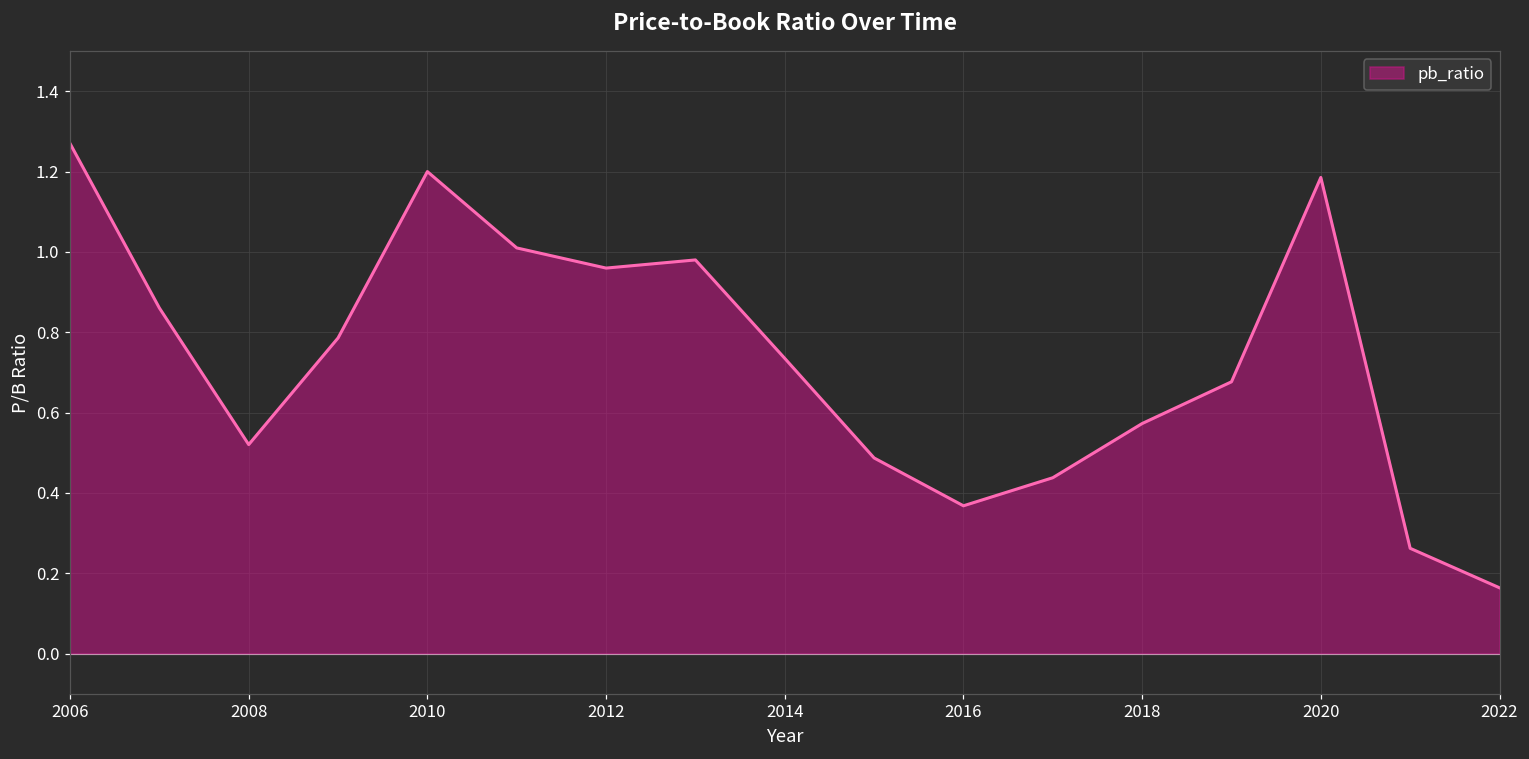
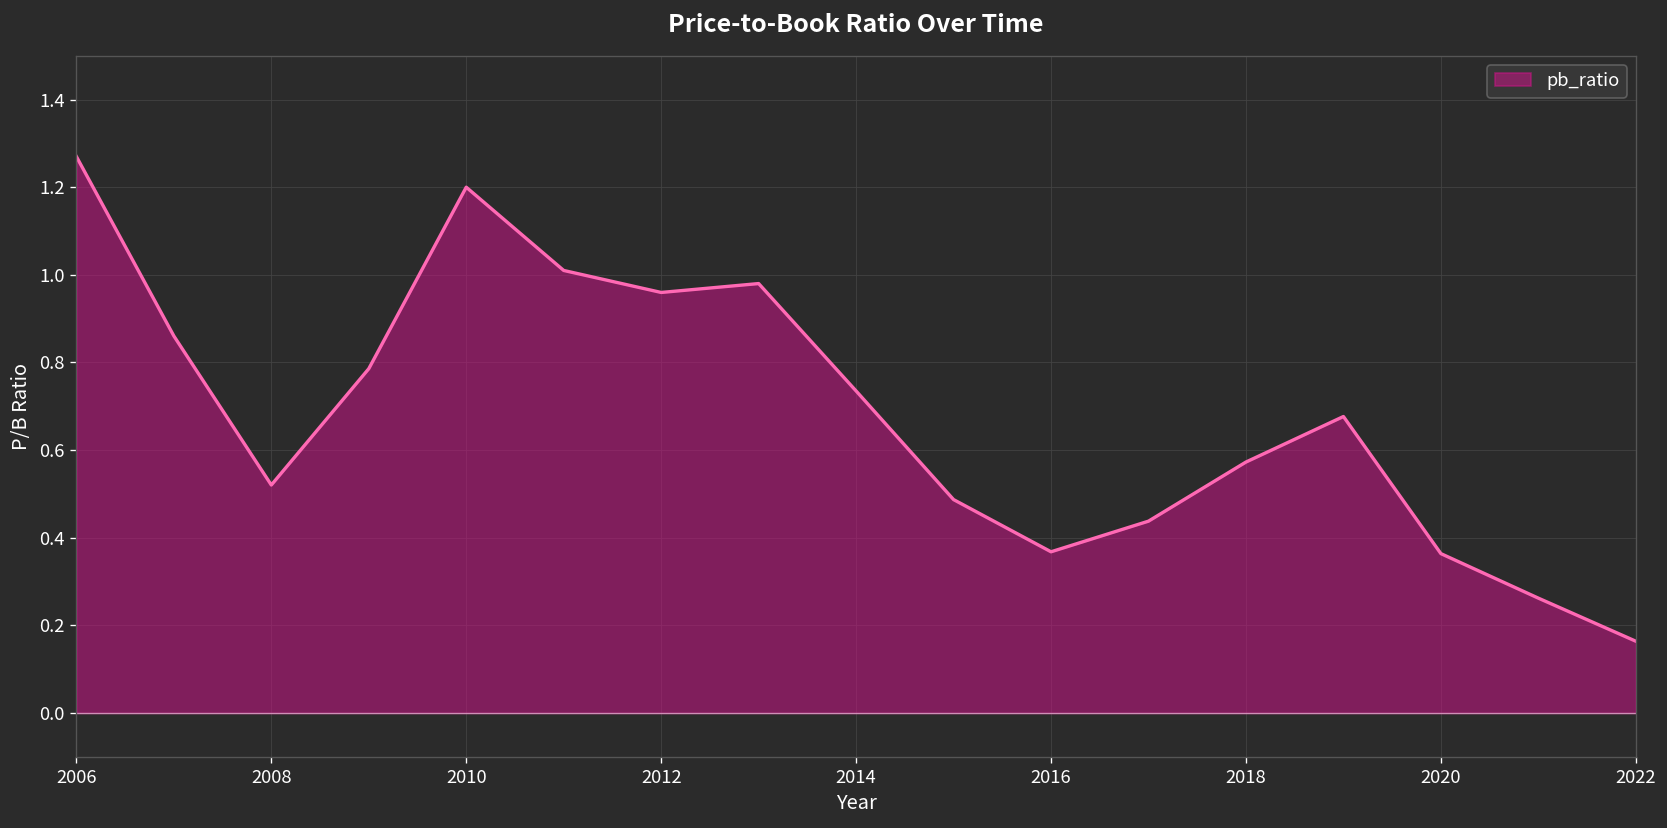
  {
    "2006": 1.27,
    "2008": 0.52,
    "2010": 1.20,
    "2012": 0.96,
    "2014": 0.74,
    "2016": 0.37,
    "2018": 0.57,
-   "2020": 1.19,
+   "2020": 0.36,
    "2022": 0.16
  }
